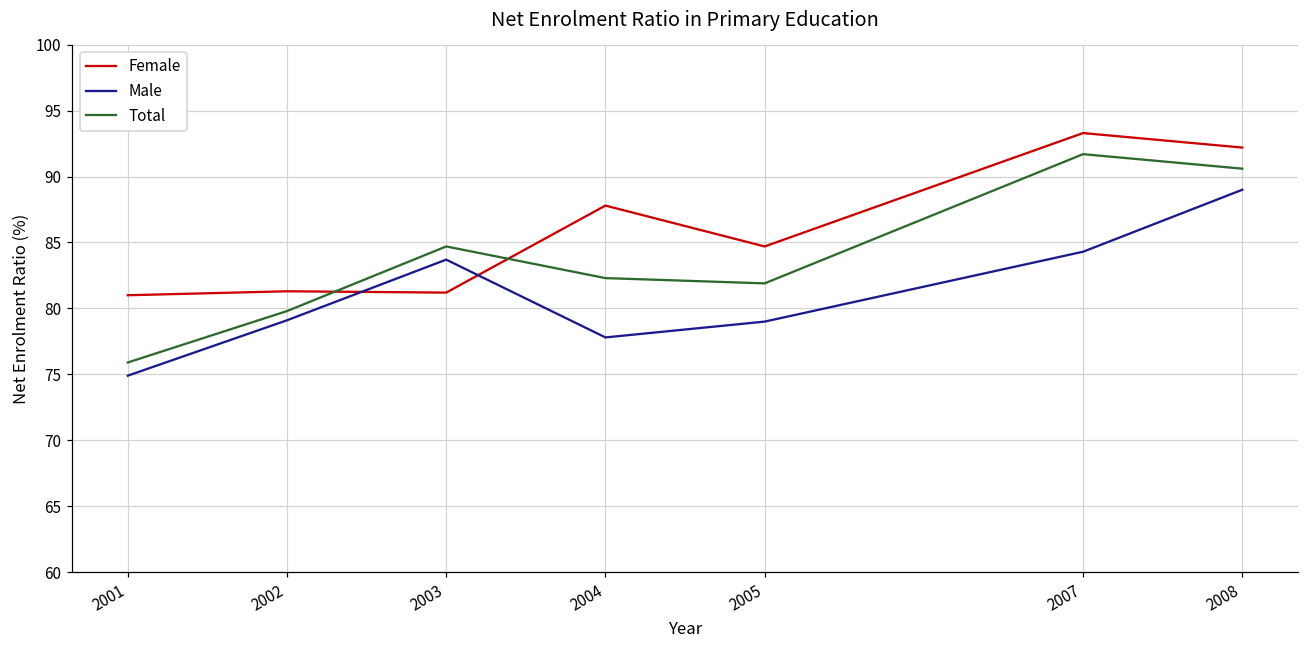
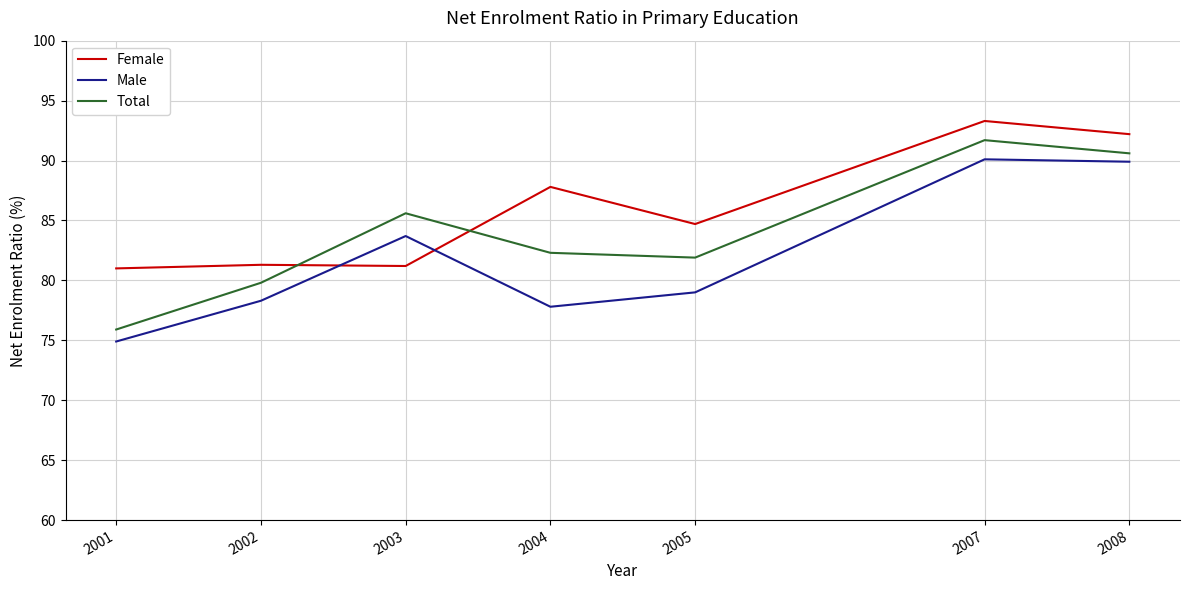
  {
    "Female": {
      "2001": 81.0,
      "2002": 81.3,
      "2003": 81.2,
      "2004": 87.8,
      "2005": 84.7,
      "2007": 93.3,
      "2008": 92.2
    },
    "Male": {
      "2001": 74.9,
-     "2002": 79.1,
+     "2002": 78.3,
      "2003": 83.7,
      "2004": 77.8,
      "2005": 79.0,
-     "2007": 84.3,
-     "2008": 89.0
+     "2007": 90.1,
+     "2008": 89.9
    },
    "Total": {
      "2001": 75.9,
      "2002": 79.8,
-     "2003": 84.7,
+     "2003": 85.6,
      "2004": 82.3,
      "2005": 81.9,
      "2007": 91.7,
      "2008": 90.6
    }
  }
